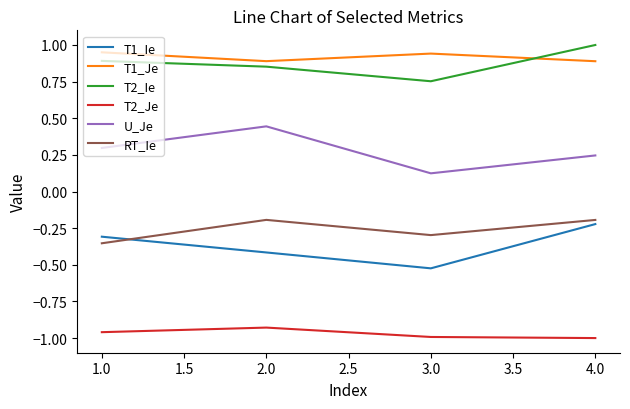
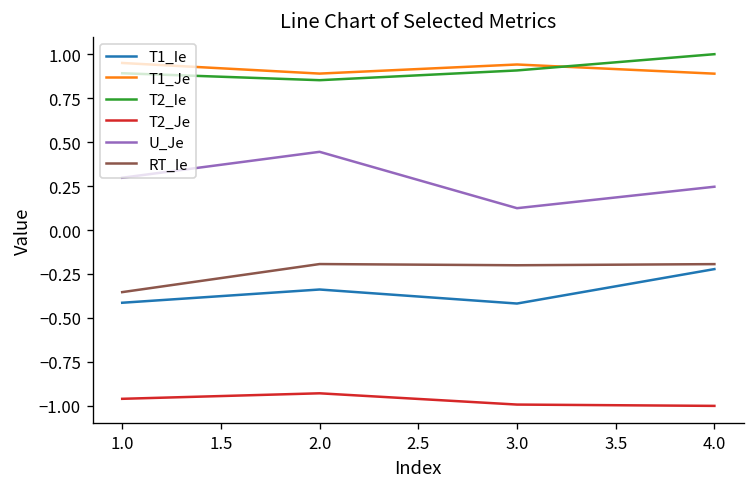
  {
    "T1_Ie": {
-     "1.0": -0.31,
-     "2.0": -0.42,
-     "3.0": -0.52,
+     "1.0": -0.41,
+     "2.0": -0.34,
+     "3.0": -0.42,
      "4.0": -0.22
    },
    "T1_Je": {
      "2.0": 0.89,
      "3.0": 0.94,
      "4.0": 0.89
    },
    "T2_Ie": {
      "2.0": 0.85,
-     "3.0": 0.75,
+     "3.0": 0.91,
      "4.0": 1.00
    },
    "T2_Je": {
      "1.0": -0.96,
      "2.0": -0.93,
      "3.0": -0.99,
      "4.0": -1.00
    },
    "U_Je": {
      "2.0": 0.44,
      "3.0": 0.12,
      "4.0": 0.25
    },
    "RT_Ie": {
      "1.0": -0.35,
      "2.0": -0.19,
-     "3.0": -0.30,
+     "3.0": -0.20,
      "4.0": -0.19
    }
  }
